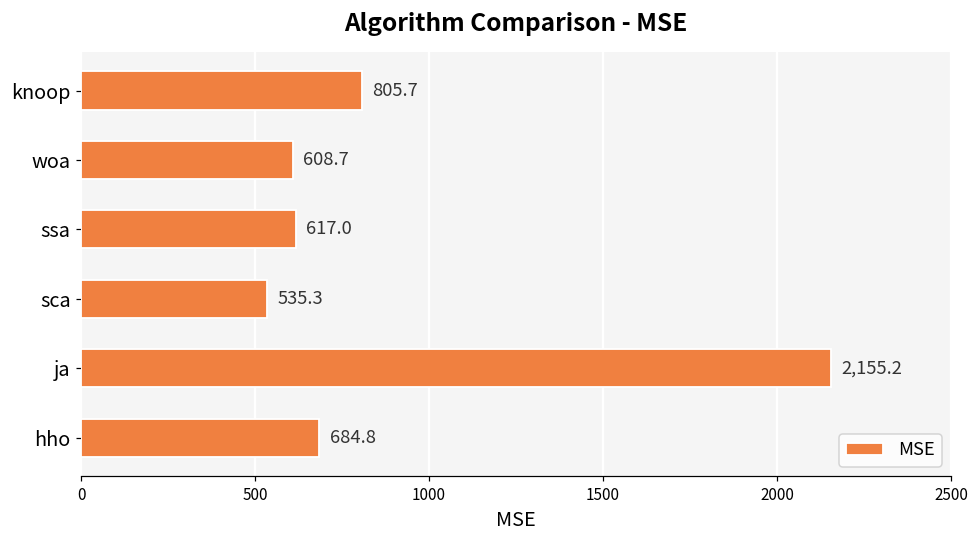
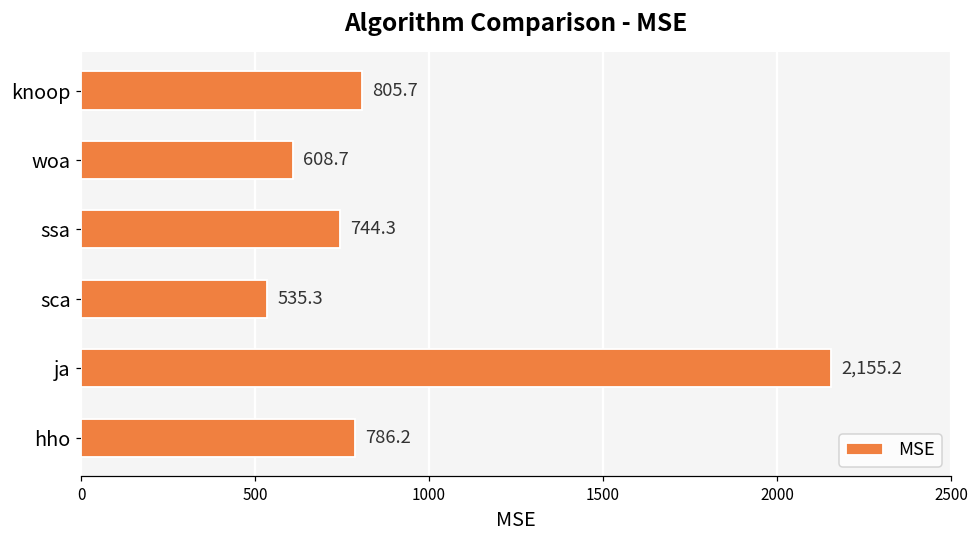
  {
    "knoop": "805.7",
    "woa": "608.7",
-   "ssa": "617.0",
+   "ssa": "744.3",
    "sca": "535.3",
    "ja": "2,155.2",
-   "hho": "684.8"
+   "hho": "786.2"
  }
